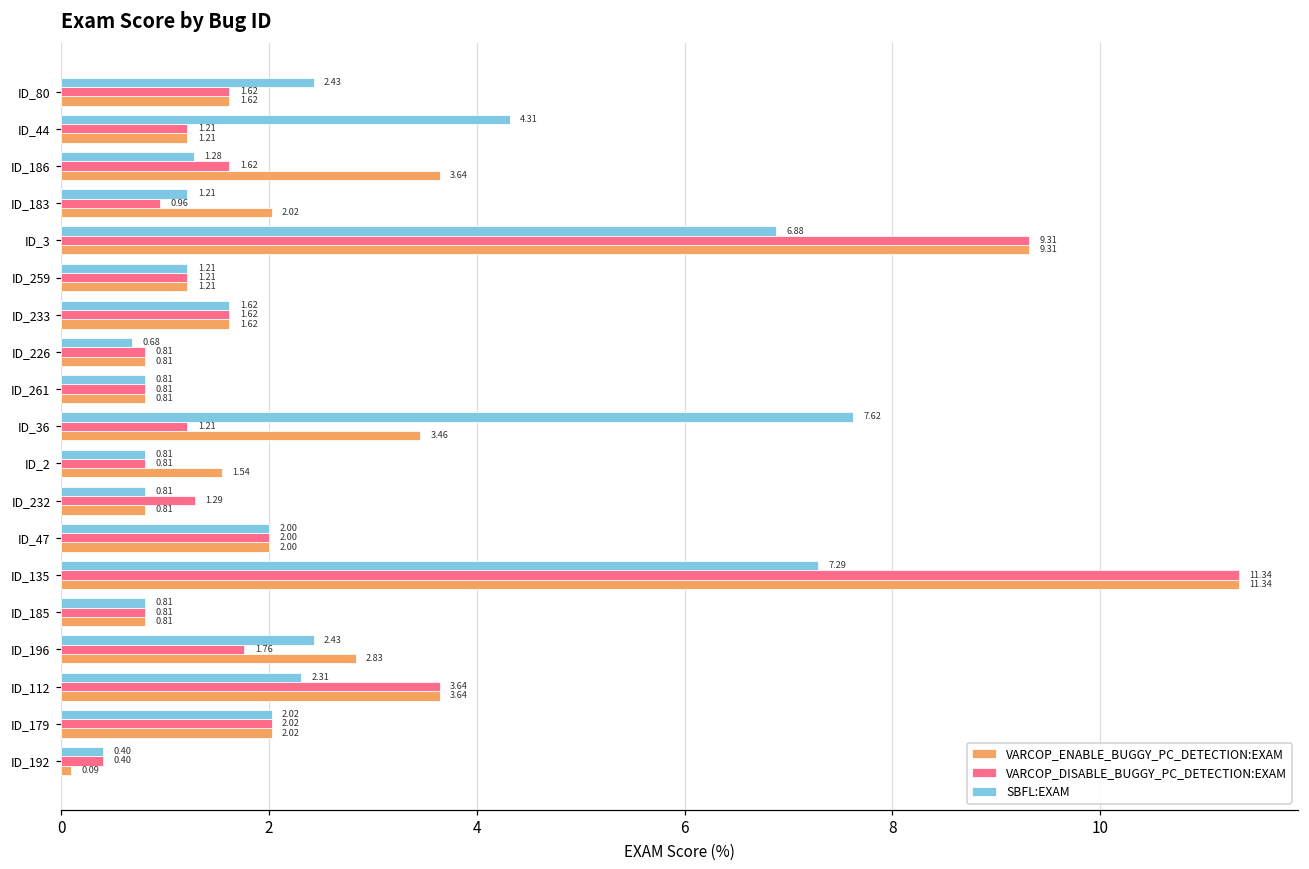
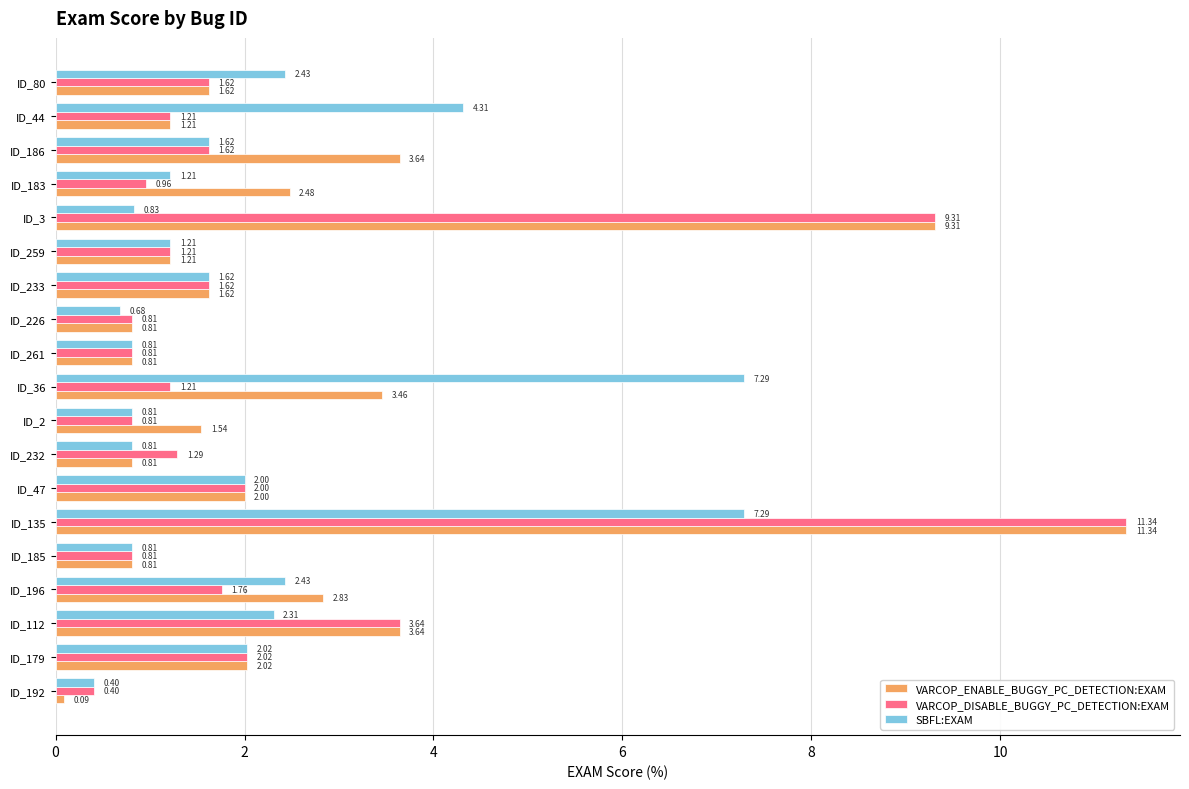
  {
    "VARCOP_ENABLE_BUGGY_PC_DETECTION:EXAM": {
      "ID_80": 1.62,
      "ID_44": 1.21,
      "ID_186": 3.64,
-     "ID_183": 2.02,
+     "ID_183": 2.48,
      "ID_3": 9.31,
      "ID_259": 1.21,
      "ID_233": 1.62,
      "ID_226": 0.81,
      "ID_261": 0.81,
      "ID_36": 3.46,
      "ID_2": 1.54,
      "ID_232": 0.81,
      "ID_47": 2.00,
      "ID_135": 11.34,
      "ID_185": 0.81,
      "ID_196": 2.83,
      "ID_112": 3.64,
      "ID_179": 2.02,
      "ID_192": 0.09
    },
    "VARCOP_DISABLE_BUGGY_PC_DETECTION:EXAM": {
      "ID_80": 1.62,
      "ID_44": 1.21,
      "ID_186": 1.62,
      "ID_183": 0.96,
      "ID_3": 9.31,
      "ID_259": 1.21,
      "ID_233": 1.62,
      "ID_226": 0.81,
      "ID_261": 0.81,
      "ID_36": 1.21,
      "ID_2": 0.81,
      "ID_232": 1.29,
      "ID_47": 2.00,
      "ID_135": 11.34,
      "ID_185": 0.81,
      "ID_196": 1.76,
      "ID_112": 3.64,
      "ID_179": 2.02,
      "ID_192": 0.40
    },
    "SBFL:EXAM": {
      "ID_80": 2.43,
      "ID_44": 4.31,
-     "ID_186": 1.28,
+     "ID_186": 1.62,
      "ID_183": 1.21,
-     "ID_3": 6.88,
+     "ID_3": 0.83,
      "ID_259": 1.21,
      "ID_233": 1.62,
      "ID_226": 0.68,
      "ID_261": 0.81,
-     "ID_36": 7.62,
+     "ID_36": 7.29,
      "ID_2": 0.81,
      "ID_232": 0.81,
      "ID_47": 2.00,
      "ID_135": 7.29,
      "ID_185": 0.81,
      "ID_196": 2.43,
      "ID_112": 2.31,
      "ID_179": 2.02,
      "ID_192": 0.40
    }
  }
